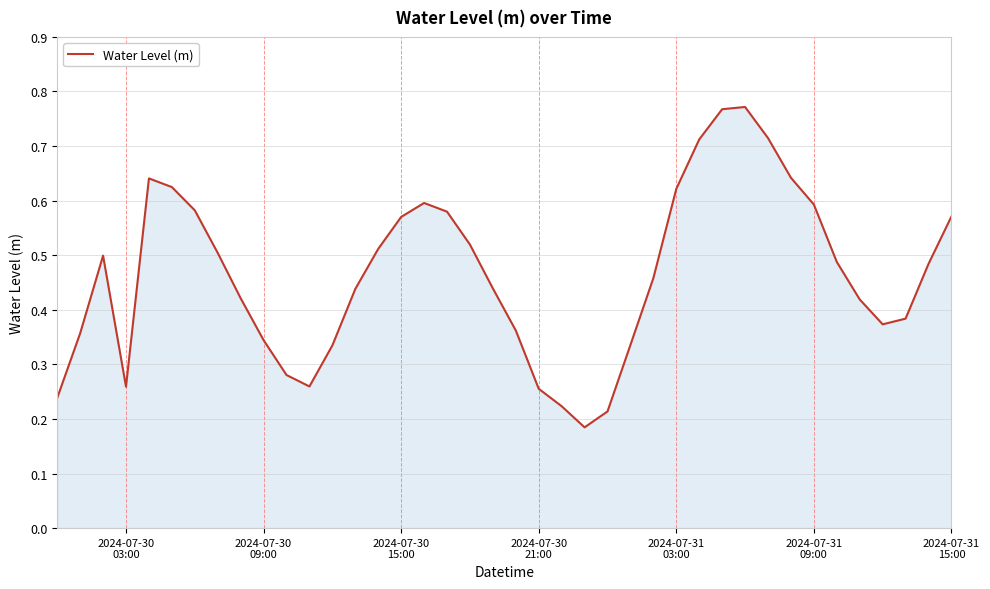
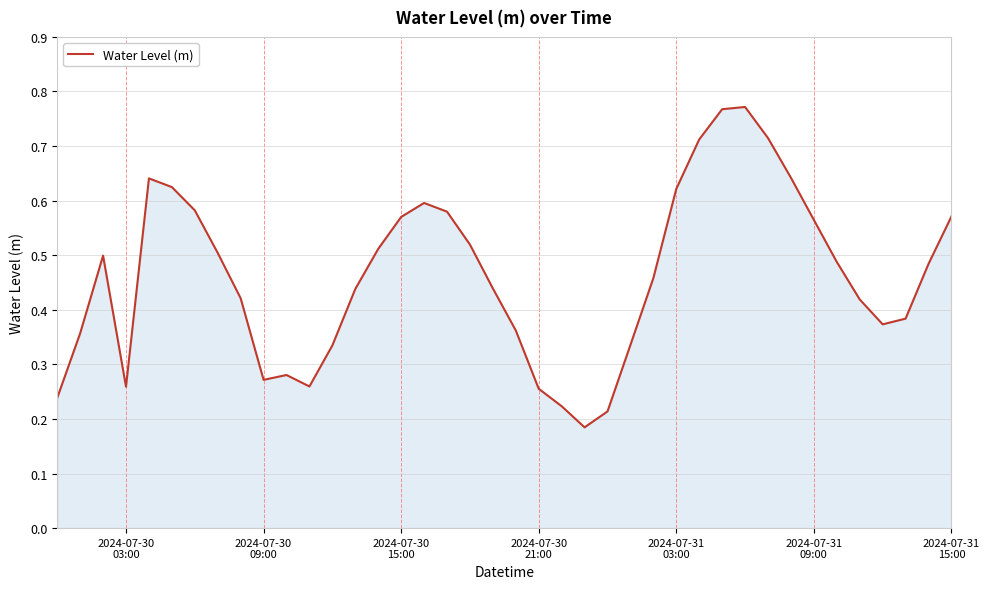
  {
    "2024-07-30 03:00": 0.26,
-   "2024-07-30 09:00": 0.34,
+   "2024-07-30 09:00": 0.27,
    "2024-07-30 15:00": 0.57,
    "2024-07-30 21:00": 0.26,
    "2024-07-31 03:00": 0.62,
-   "2024-07-31 09:00": 0.59,
+   "2024-07-31 09:00": 0.56,
    "2024-07-31 15:00": 0.57
  }
